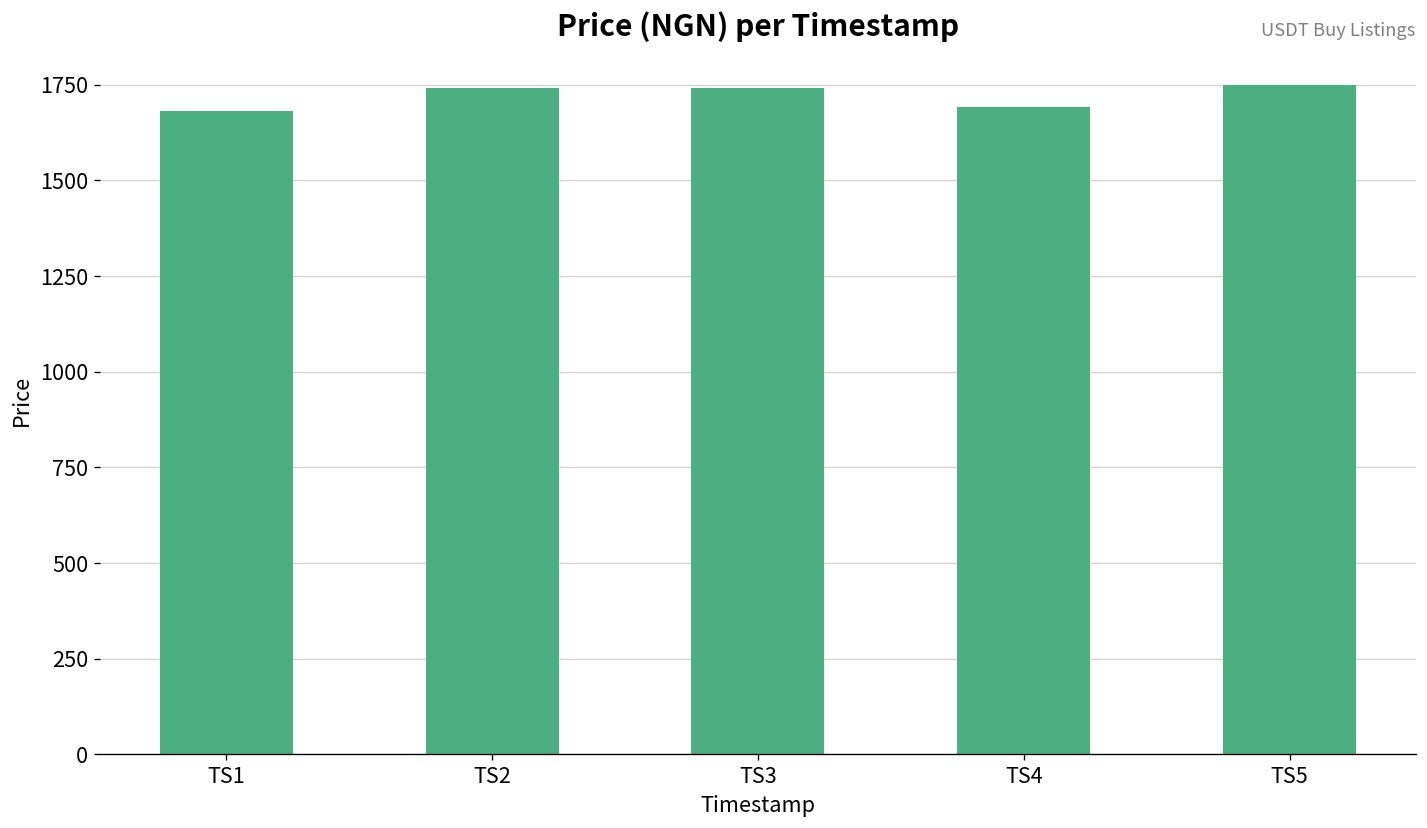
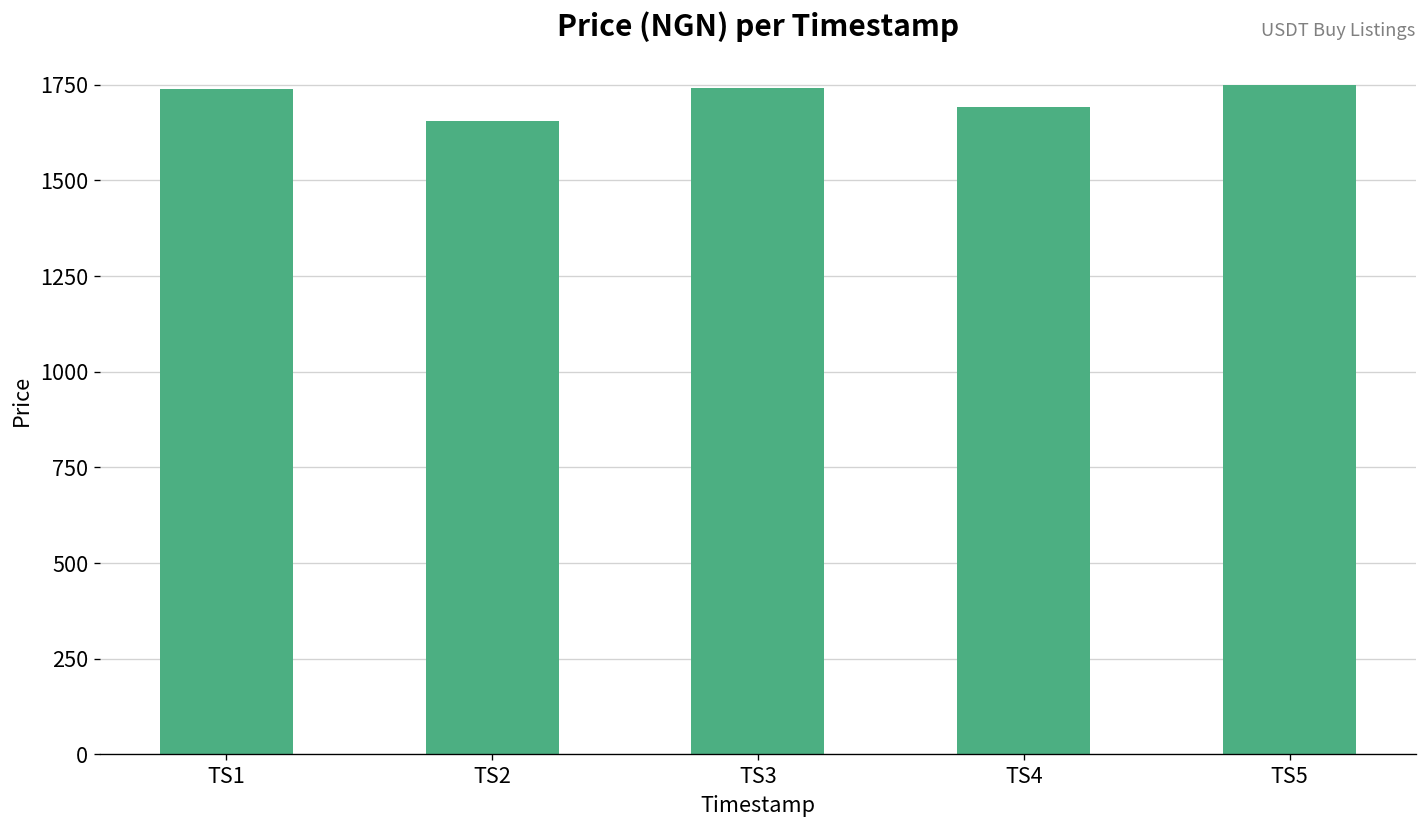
  {
-   "TS1": 1680,
-   "TS2": 1740,
+   "TS1": 1740,
+   "TS2": 1660,
    "TS3": 1740,
    "TS4": 1690,
    "TS5": 1750
  }
